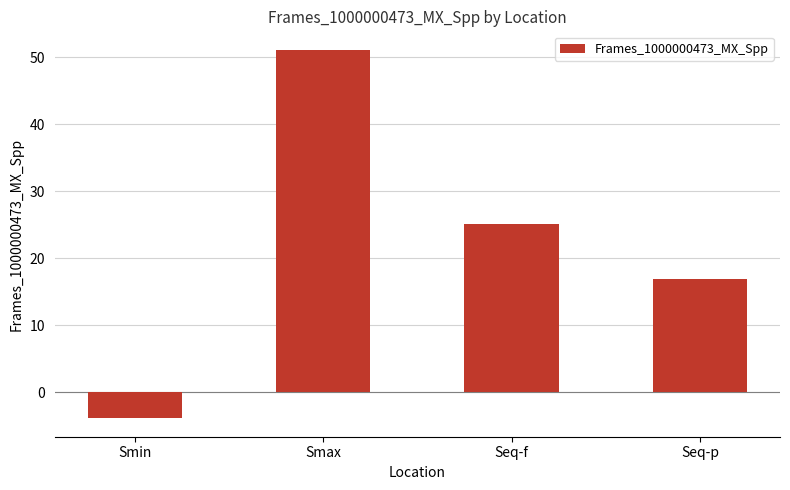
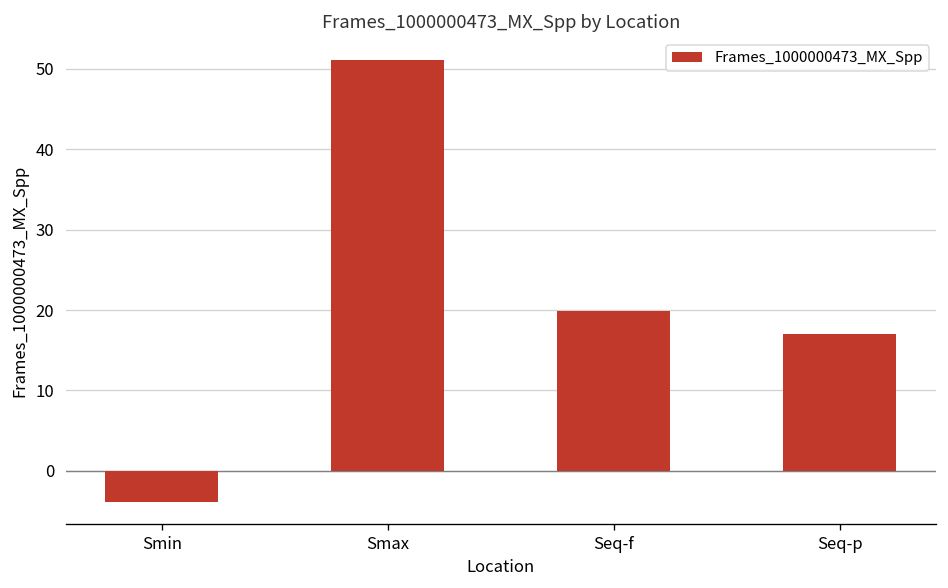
  {
    "Smin": -4,
    "Smax": 51,
-   "Seq-f": 25,
+   "Seq-f": 20,
    "Seq-p": 17
  }
